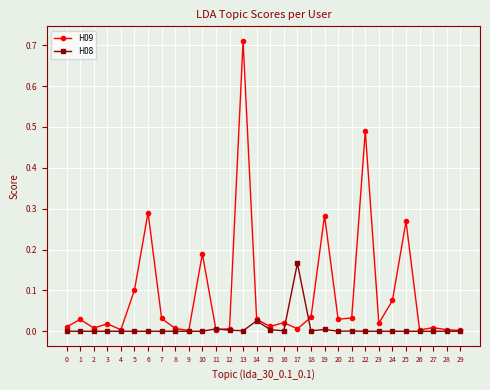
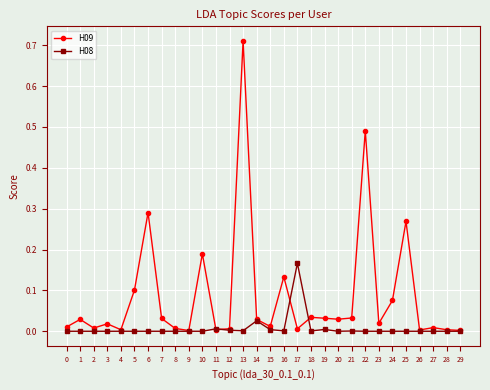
  {
    "H09": {
      "0": 0.01,
      "1": 0.03,
      "2": 0.01,
      "3": 0.02,
      "5": 0.10,
      "6": 0.29,
      "7": 0.03,
      "8": 0.01,
      "10": 0.19,
      "13": 0.71,
      "15": 0.01,
-     "16": 0.02,
+     "16": 0.13,
      "17": 0.01,
      "18": 0.03,
-     "19": 0.28,
+     "19": 0.03,
      "20": 0.03,
      "21": 0.03,
      "22": 0.49,
      "23": 0.02,
      "24": 0.08,
      "25": 0.27,
      "27": 0.01
    },
    "H08": {
      "0": 0.00,
      "1": 0.00,
      "2": 0.00,
      "3": 0.00,
      "5": 0.00,
      "6": 0.00,
      "7": 0.00,
      "8": 0.00,
      "10": 0.00,
      "13": 0.00,
      "15": 0.00,
      "16": 0.00,
      "17": 0.17,
      "18": 0.00,
      "19": 0.00,
      "20": 0.00,
      "21": 0.00,
      "22": 0.00,
      "23": 0.00,
      "24": 0.00,
      "25": 0.00,
      "27": 0.00
    }
  }
